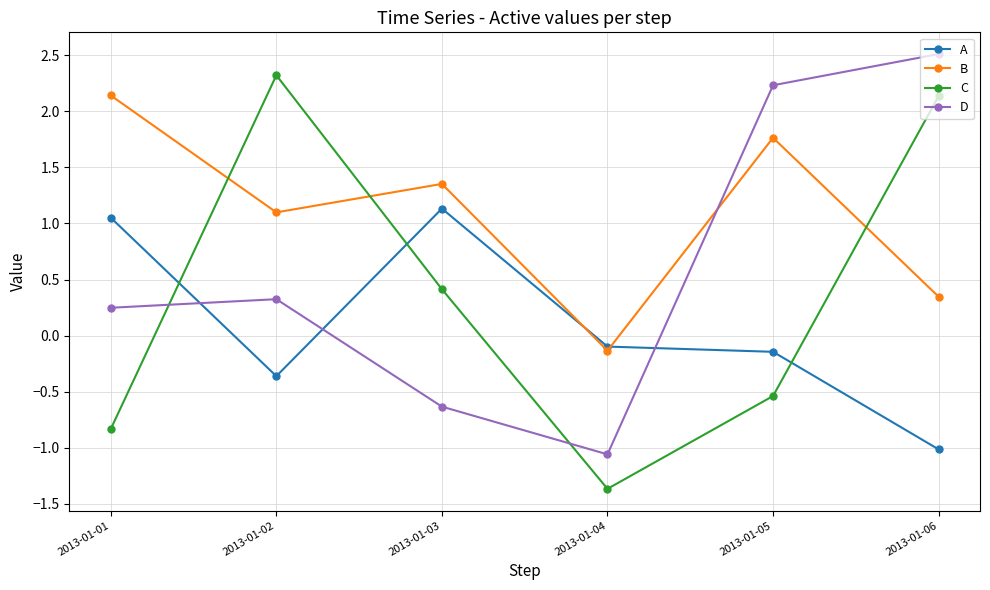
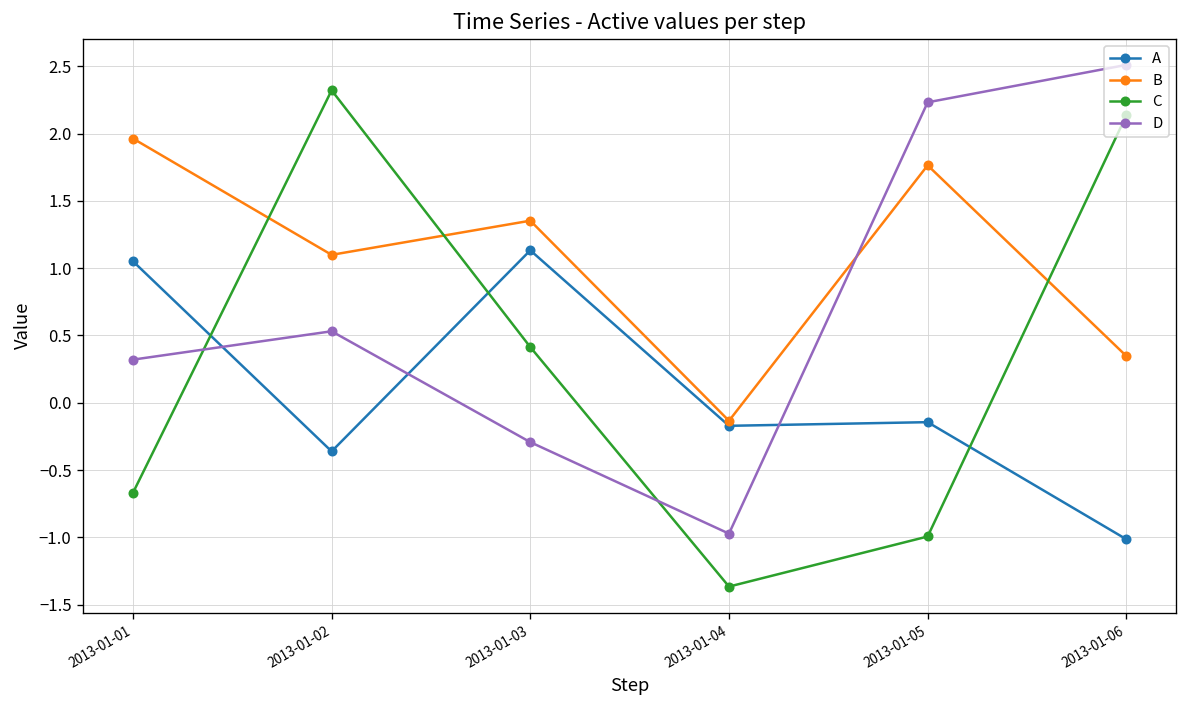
  {
    "A": {
      "2013-01-01": 1.05,
      "2013-01-02": -0.36,
      "2013-01-03": 1.13,
-     "2013-01-04": -0.10,
+     "2013-01-04": -0.17,
      "2013-01-05": -0.14,
      "2013-01-06": -1.01
    },
    "B": {
-     "2013-01-01": 2.14,
+     "2013-01-01": 1.96,
      "2013-01-02": 1.10,
      "2013-01-03": 1.35,
      "2013-01-04": -0.13,
      "2013-01-05": 1.76,
      "2013-01-06": 0.35
    },
    "C": {
-     "2013-01-01": -0.83,
+     "2013-01-01": -0.67,
      "2013-01-02": 2.32,
      "2013-01-03": 0.41,
      "2013-01-04": -1.37,
-     "2013-01-05": -0.54
+     "2013-01-05": -0.99
    },
    "D": {
-     "2013-01-01": 0.25,
-     "2013-01-02": 0.32,
-     "2013-01-03": -0.63,
-     "2013-01-04": -1.06,
+     "2013-01-01": 0.32,
+     "2013-01-02": 0.53,
+     "2013-01-03": -0.29,
+     "2013-01-04": -0.97,
      "2013-01-05": 2.23
    }
  }
